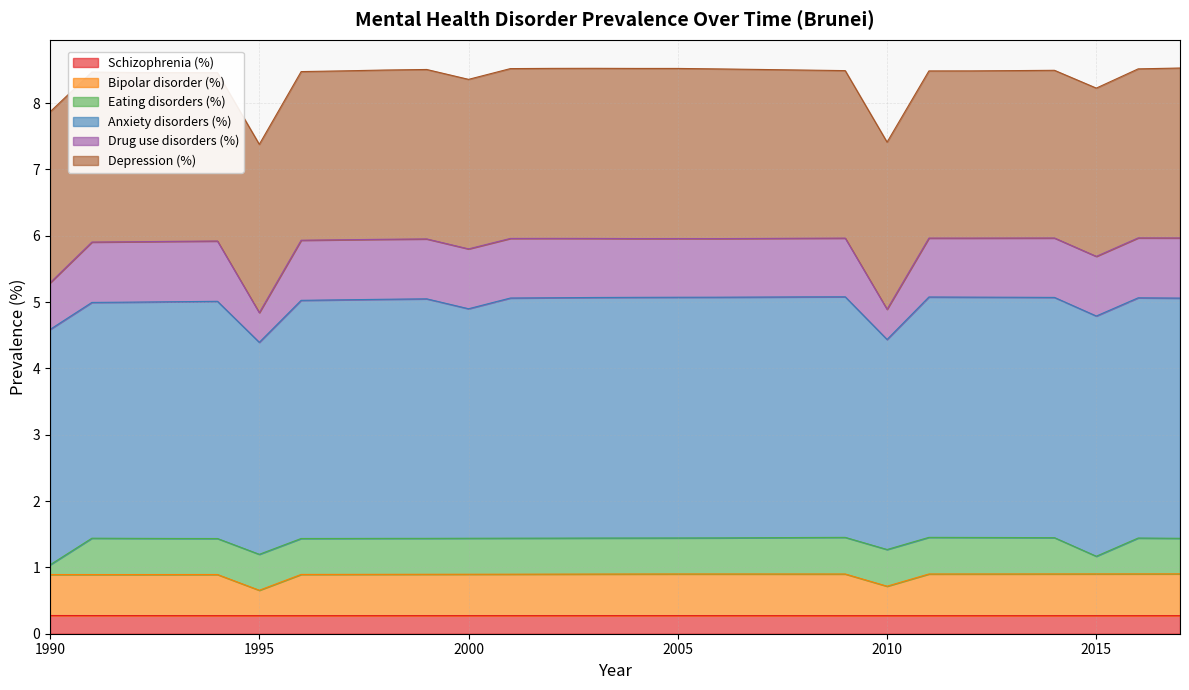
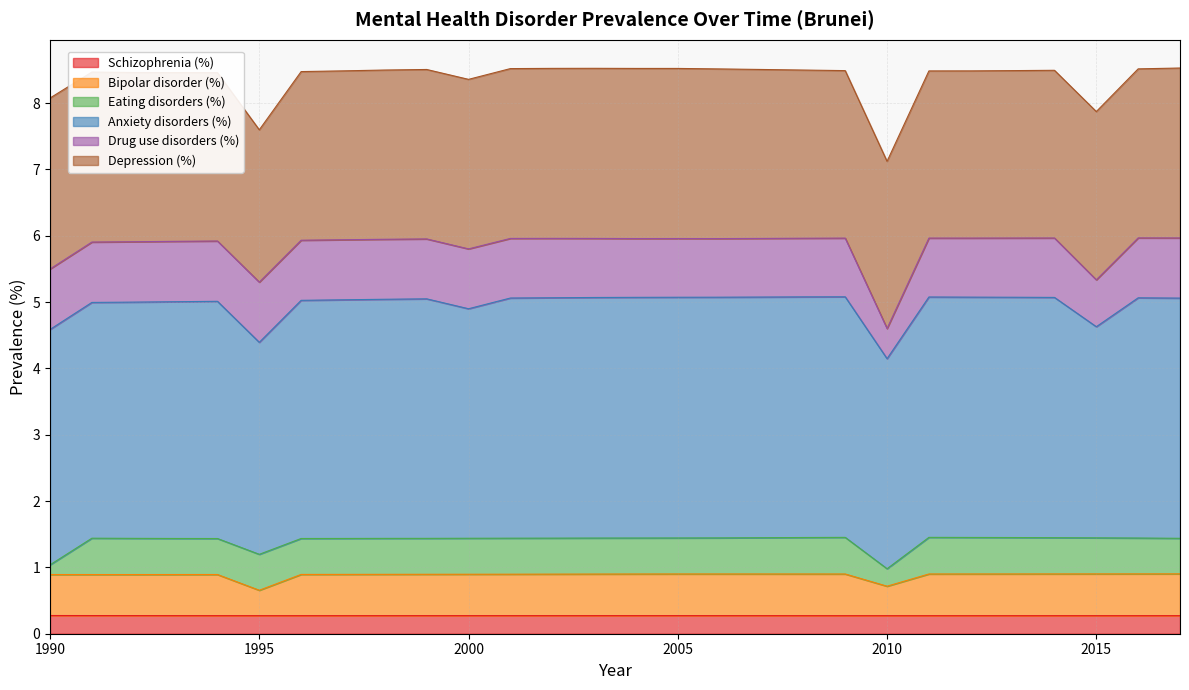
  {
    "Schizophrenia (%)": {
      "1990": 0.3,
      "1995": 0.3,
      "2000": 0.3,
      "2005": 0.3,
      "2010": 0.3,
      "2015": 0.3
    },
    "Bipolar disorder (%)": {
      "1990": 0.6,
      "1995": 0.4,
      "2000": 0.6,
      "2005": 0.6,
      "2010": 0.4,
      "2015": 0.6
    },
    "Eating disorders (%)": {
      "1990": 0.1,
      "1995": 0.5,
      "2000": 0.5,
      "2005": 0.5,
-     "2010": 0.6,
-     "2015": 0.3
+     "2010": 0.3,
+     "2015": 0.5
    },
    "Anxiety disorders (%)": {
      "1990": 3.5,
      "1995": 3.2,
      "2000": 3.5,
      "2005": 3.6,
      "2010": 3.2,
-     "2015": 3.6
+     "2015": 3.2
    },
    "Drug use disorders (%)": {
-     "1990": 0.7,
-     "1995": 0.4,
+     "1990": 0.9,
+     "1995": 0.9,
      "2000": 0.9,
      "2005": 0.9,
      "2010": 0.5,
-     "2015": 0.9
+     "2015": 0.7
    },
    "Depression (%)": {
      "1990": 2.6,
-     "1995": 2.5,
+     "1995": 2.3,
      "2000": 2.6,
      "2005": 2.6,
      "2010": 2.5,
      "2015": 2.5
    }
  }
